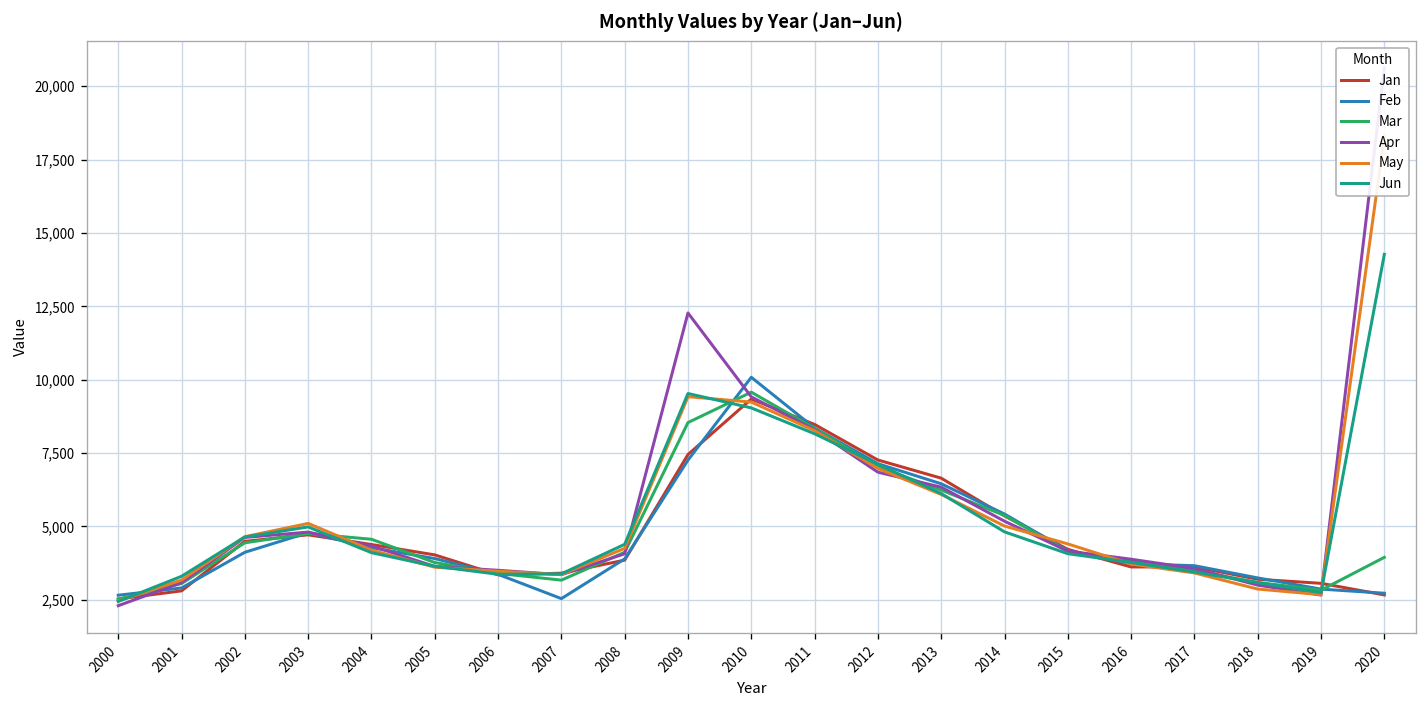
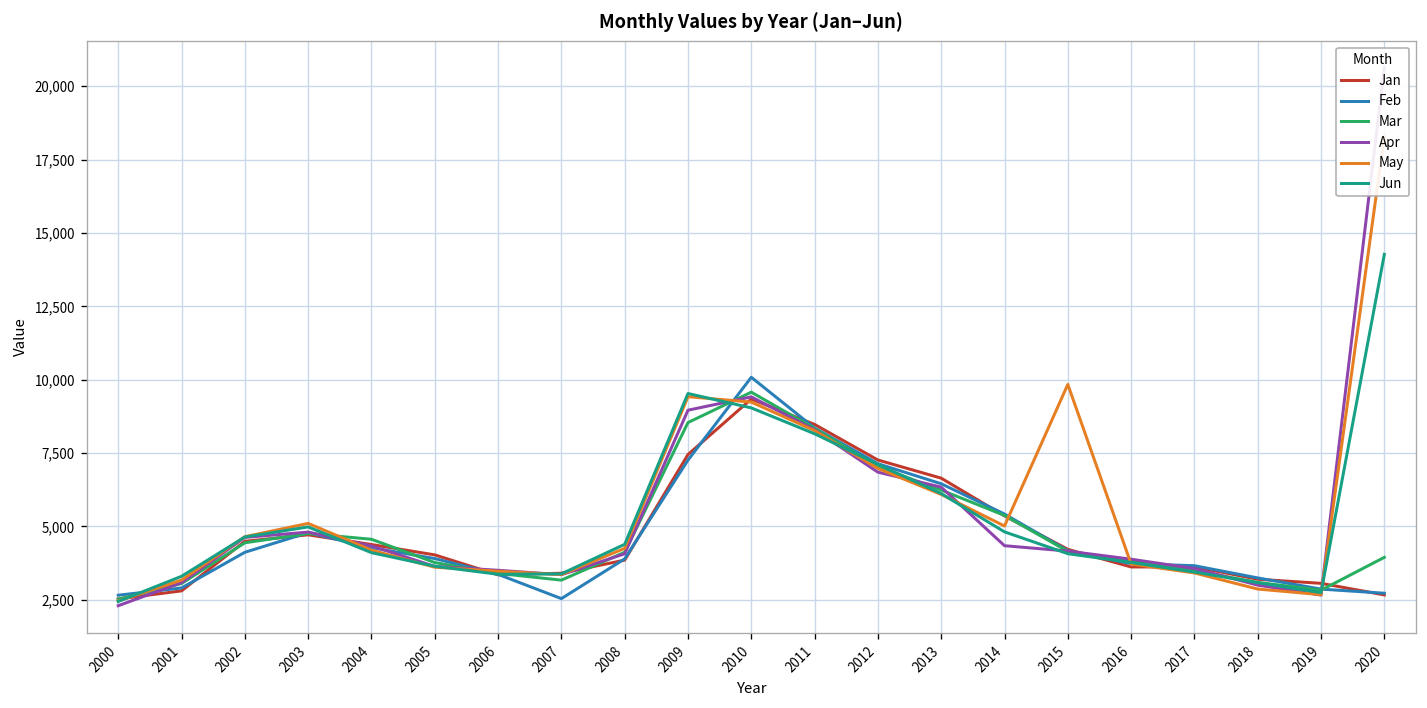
  {
    "Jan": {
      "2005": "4,000",
      "2009": "7,500",
      "2011": "8,500",
      "2012": "7,300",
      "2013": "6,600",
      "2019": "3,100"
    },
    "Feb": {
      "2000": "2,700",
      "2002": "4,100",
      "2005": "3,900",
      "2007": "2,500",
      "2009": "7,300",
      "2010": "10,100",
      "2013": "6,500"
    },
    "Apr": {
      "2000": "2,300",
-     "2009": "12,300",
+     "2009": "9,000",
      "2012": "6,800",
-     "2014": "5,200"
+     "2014": "4,300"
    },
    "May": {
      "2003": "5,100",
      "2008": "4,300",
      "2009": "9,400",
      "2010": "9,200",
      "2014": "5,000",
-     "2015": "4,400",
+     "2015": "9,800",
      "2018": "2,900"
    }
  }
